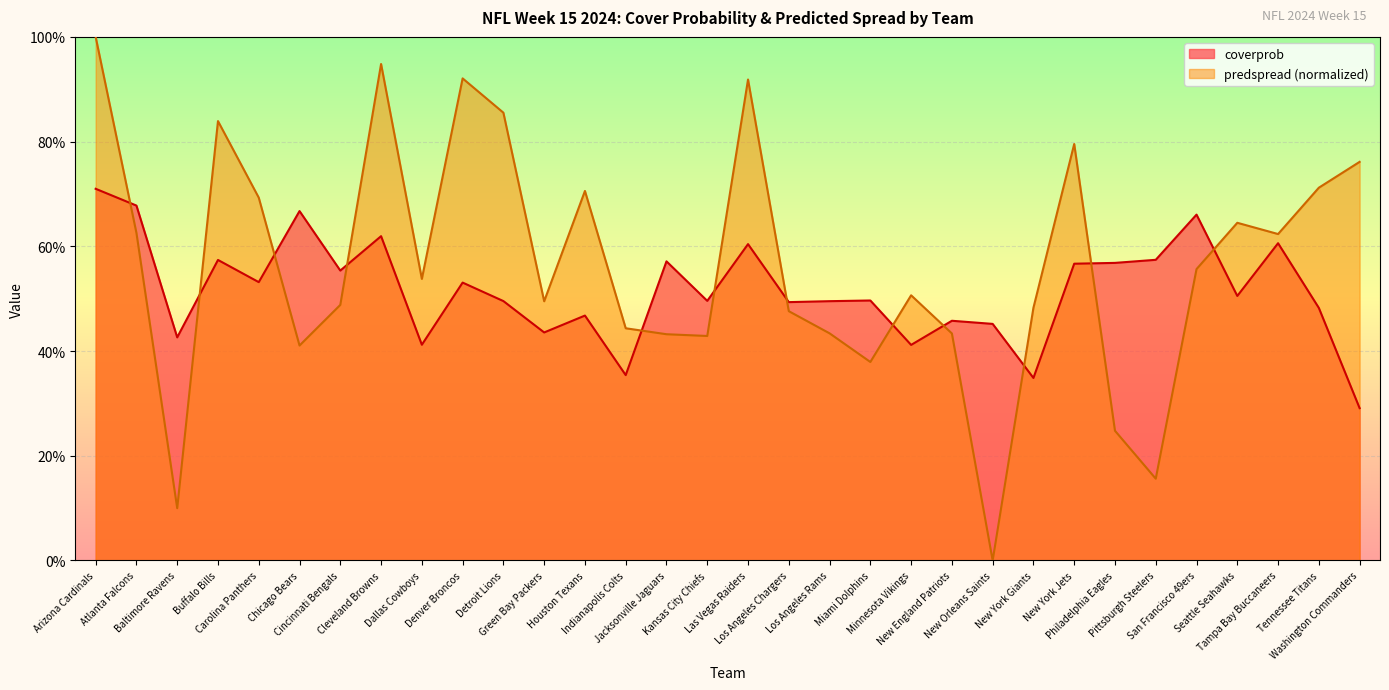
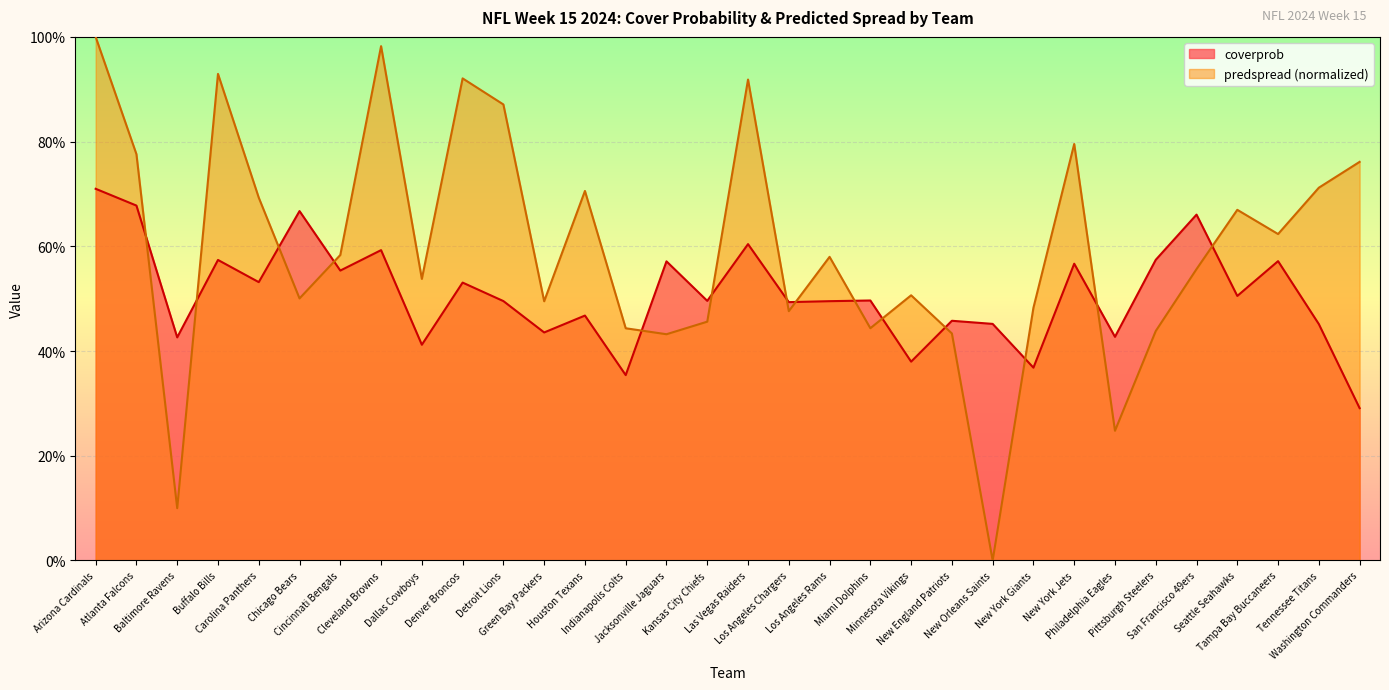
  {
    "coverprob": {
      "Arizona Cardinals": "71%",
      "Atlanta Falcons": "68%",
      "Baltimore Ravens": "43%",
      "Buffalo Bills": "57%",
      "Carolina Panthers": "53%",
      "Chicago Bears": "67%",
      "Cincinnati Bengals": "55%",
-     "Cleveland Browns": "62%",
+     "Cleveland Browns": "59%",
      "Dallas Cowboys": "41%",
      "Denver Broncos": "53%",
      "Detroit Lions": "50%",
      "Green Bay Packers": "44%",
      "Houston Texans": "47%",
      "Indianapolis Colts": "35%",
      "Jacksonville Jaguars": "57%",
      "Kansas City Chiefs": "50%",
      "Las Vegas Raiders": "60%",
      "Los Angeles Chargers": "49%",
      "Los Angeles Rams": "50%",
      "Miami Dolphins": "50%",
-     "Minnesota Vikings": "41%",
+     "Minnesota Vikings": "38%",
      "New England Patriots": "46%",
      "New Orleans Saints": "45%",
-     "New York Giants": "35%",
+     "New York Giants": "37%",
      "New York Jets": "57%",
-     "Philadelphia Eagles": "57%",
+     "Philadelphia Eagles": "43%",
      "Pittsburgh Steelers": "57%",
      "San Francisco 49ers": "66%",
      "Seattle Seahawks": "51%",
-     "Tampa Bay Buccaneers": "61%",
-     "Tennessee Titans": "48%",
+     "Tampa Bay Buccaneers": "57%",
+     "Tennessee Titans": "45%",
      "Washington Commanders": "29%"
    },
    "predspread (normalized)": {
      "Arizona Cardinals": "100%",
-     "Atlanta Falcons": "63%",
+     "Atlanta Falcons": "78%",
      "Baltimore Ravens": "10%",
-     "Buffalo Bills": "84%",
+     "Buffalo Bills": "93%",
      "Carolina Panthers": "69%",
-     "Chicago Bears": "41%",
-     "Cincinnati Bengals": "49%",
-     "Cleveland Browns": "95%",
+     "Chicago Bears": "50%",
+     "Cincinnati Bengals": "58%",
+     "Cleveland Browns": "98%",
      "Dallas Cowboys": "54%",
      "Denver Broncos": "92%",
-     "Detroit Lions": "86%",
+     "Detroit Lions": "87%",
      "Green Bay Packers": "50%",
      "Houston Texans": "71%",
      "Indianapolis Colts": "44%",
      "Jacksonville Jaguars": "43%",
-     "Kansas City Chiefs": "43%",
+     "Kansas City Chiefs": "46%",
      "Las Vegas Raiders": "92%",
      "Los Angeles Chargers": "48%",
-     "Los Angeles Rams": "43%",
-     "Miami Dolphins": "38%",
+     "Los Angeles Rams": "58%",
+     "Miami Dolphins": "44%",
      "Minnesota Vikings": "51%",
      "New England Patriots": "43%",
      "New Orleans Saints": "0%",
      "New York Giants": "48%",
      "New York Jets": "80%",
      "Philadelphia Eagles": "25%",
-     "Pittsburgh Steelers": "16%",
+     "Pittsburgh Steelers": "44%",
      "San Francisco 49ers": "56%",
-     "Seattle Seahawks": "64%",
+     "Seattle Seahawks": "67%",
      "Tampa Bay Buccaneers": "62%",
      "Tennessee Titans": "71%",
      "Washington Commanders": "76%"
    }
  }
